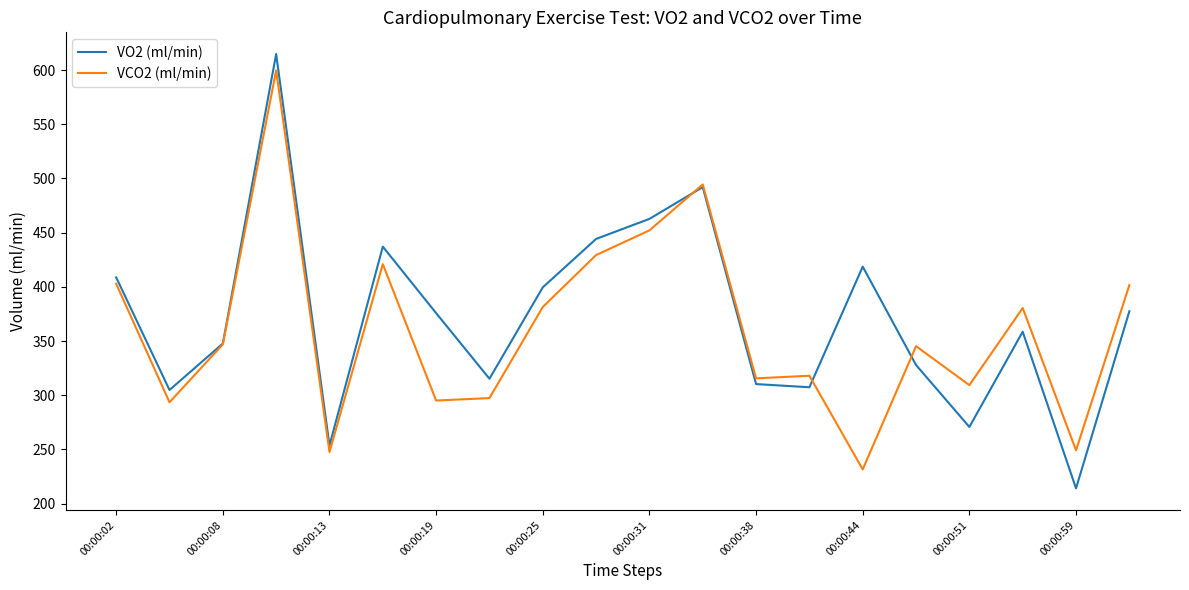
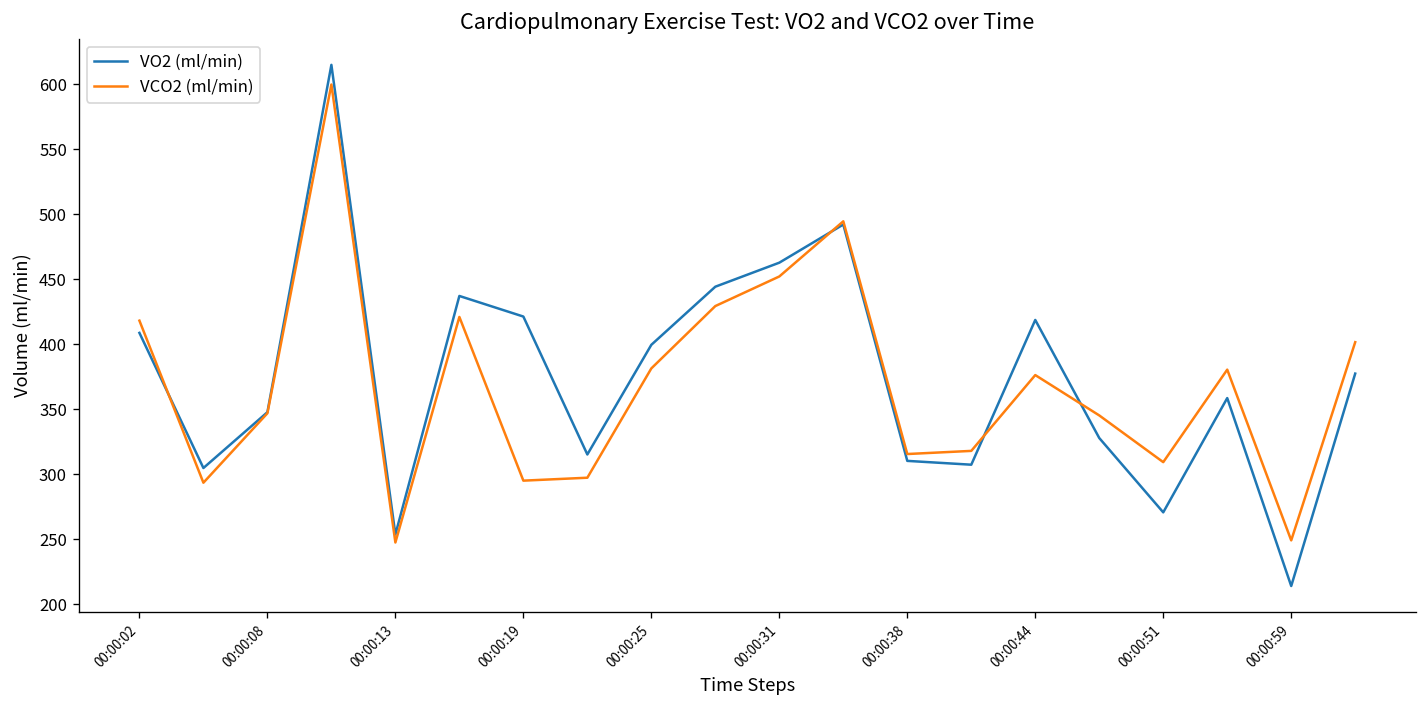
  {
    "VO2 (ml/min)": {
      "00:00:02": 409,
      "00:00:13": 254,
-     "00:00:19": 376,
+     "00:00:19": 421,
      "00:00:25": 400,
      "00:00:31": 463,
      "00:00:38": 310,
      "00:00:44": 419,
      "00:00:51": 271,
      "00:00:59": 214
    },
    "VCO2 (ml/min)": {
-     "00:00:02": 403,
+     "00:00:02": 418,
      "00:00:13": 248,
      "00:00:19": 295,
      "00:00:25": 381,
      "00:00:31": 452,
      "00:00:38": 316,
-     "00:00:44": 232,
+     "00:00:44": 376,
      "00:00:51": 309,
      "00:00:59": 249
    }
  }
